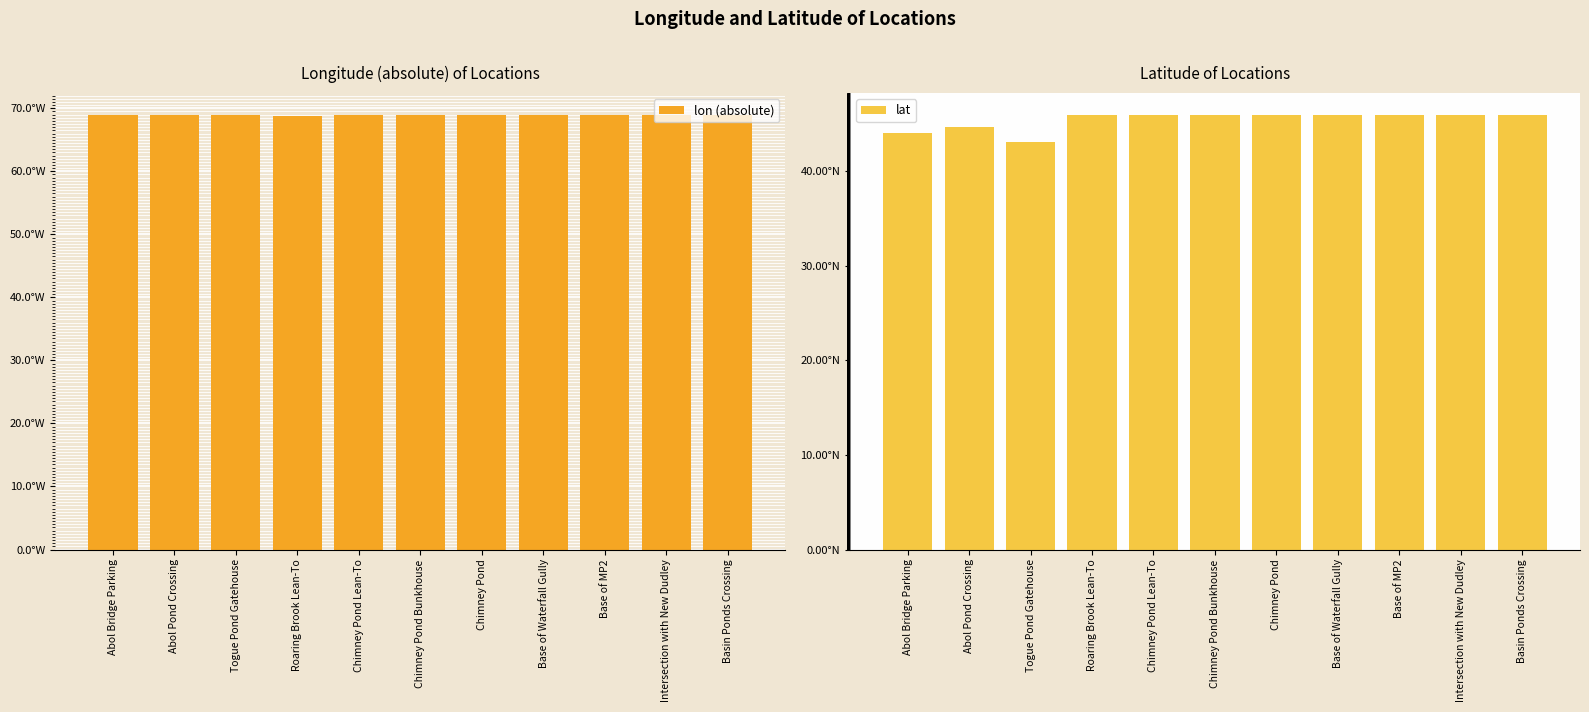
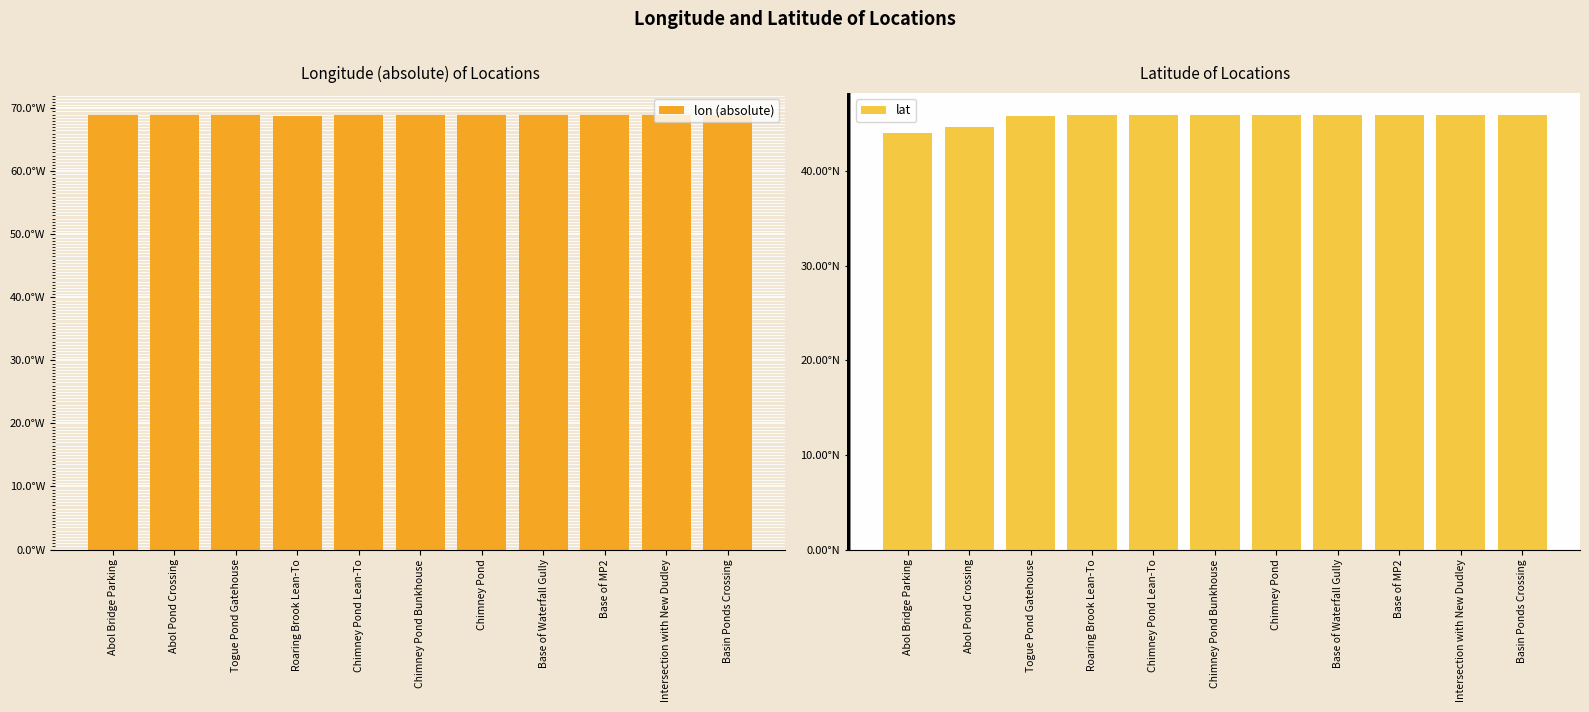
  {
    "Longitude (absolute) of Locations": {
      "Abol Bridge Parking": "69°W",
      "Abol Pond Crossing": "69°W",
      "Togue Pond Gatehouse": "69°W",
      "Roaring Brook Lean-To": "69°W",
      "Chimney Pond Lean-To": "69°W",
      "Chimney Pond Bunkhouse": "69°W",
      "Chimney Pond": "69°W",
      "Base of Waterfall Gully": "69°W",
      "Base of MP2": "69°W"
    },
    "Latitude of Locations": {
      "Abol Bridge Parking": "44°N",
      "Abol Pond Crossing": "45°N",
-     "Togue Pond Gatehouse": "43°N",
+     "Togue Pond Gatehouse": "46°N",
      "Roaring Brook Lean-To": "46°N",
      "Chimney Pond Lean-To": "46°N",
      "Chimney Pond Bunkhouse": "46°N",
      "Chimney Pond": "46°N",
      "Base of Waterfall Gully": "46°N",
      "Base of MP2": "46°N",
      "Intersection with New Dudley": "46°N",
      "Basin Ponds Crossing": "46°N"
    }
  }
